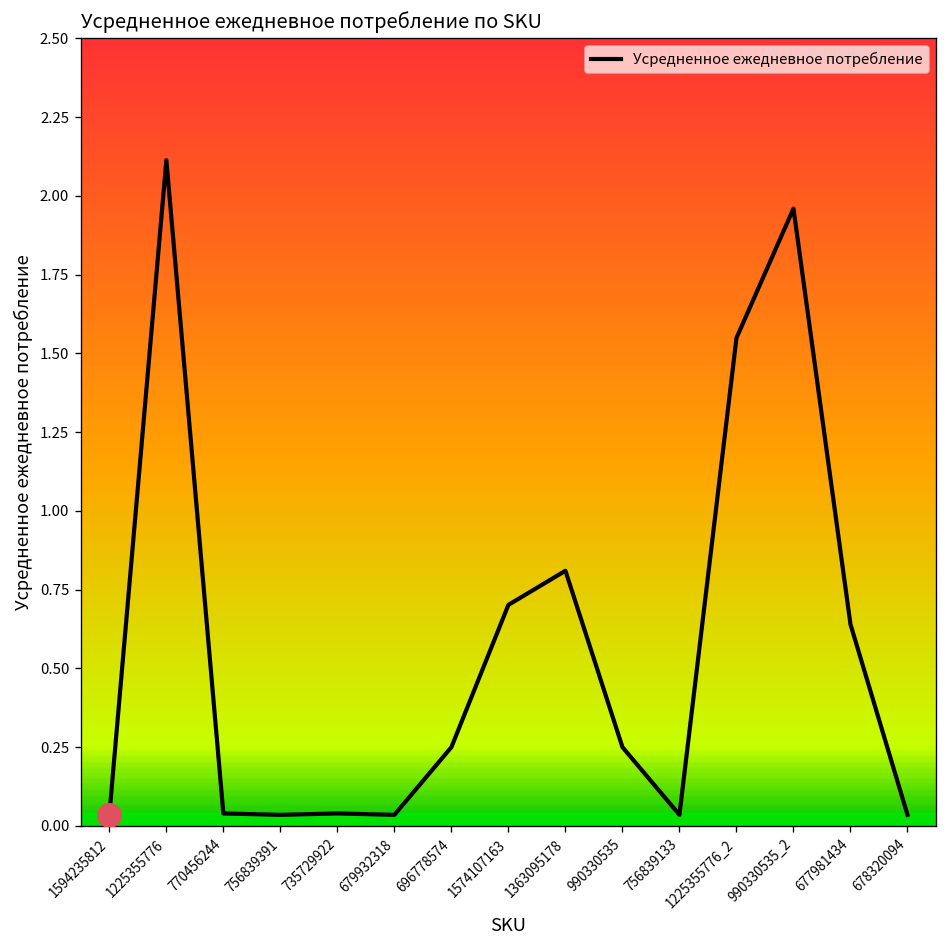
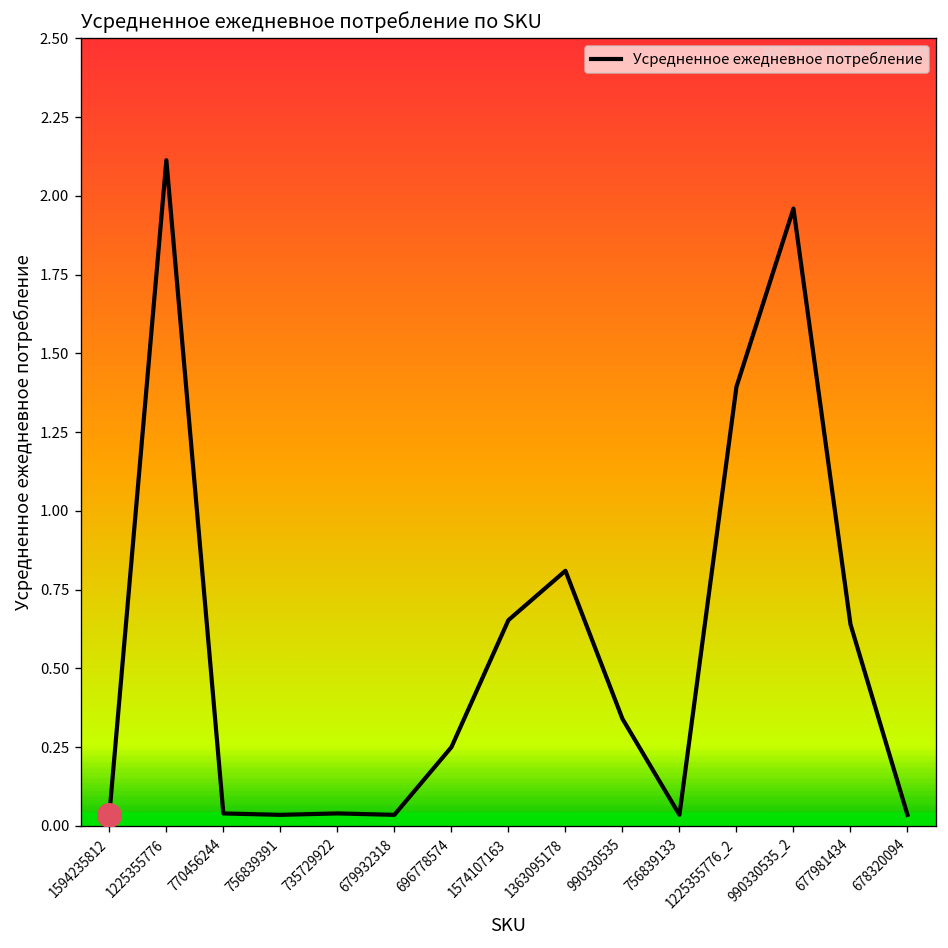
  {
    "Усредненное ежедневное потребление": {
      "1225355776": 2.11,
      "696778574": 0.25,
-     "1574107163": 0.70,
+     "1574107163": 0.65,
      "1363095178": 0.81,
-     "990330535": 0.25,
-     "1225355776_2": 1.55,
+     "990330535": 0.34,
+     "1225355776_2": 1.39,
      "990330535_2": 1.96,
      "677981434": 0.64
    }
  }
